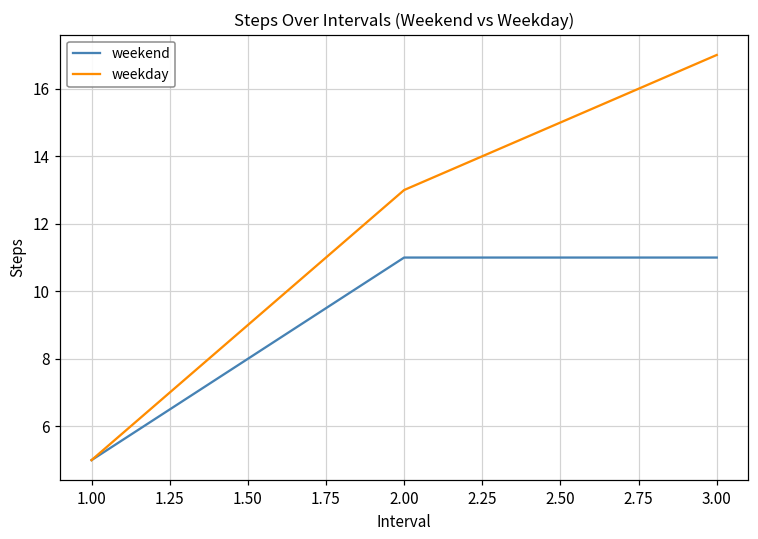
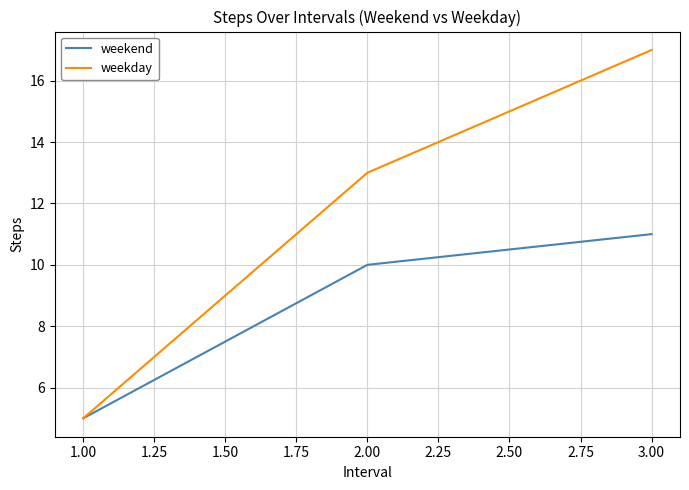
  {
    "weekend": {
-     "2.00": 11,
+     "2.00": 10,
      "3.00": 11
    },
    "weekday": {
      "2.00": 13,
      "3.00": 17
    }
  }
